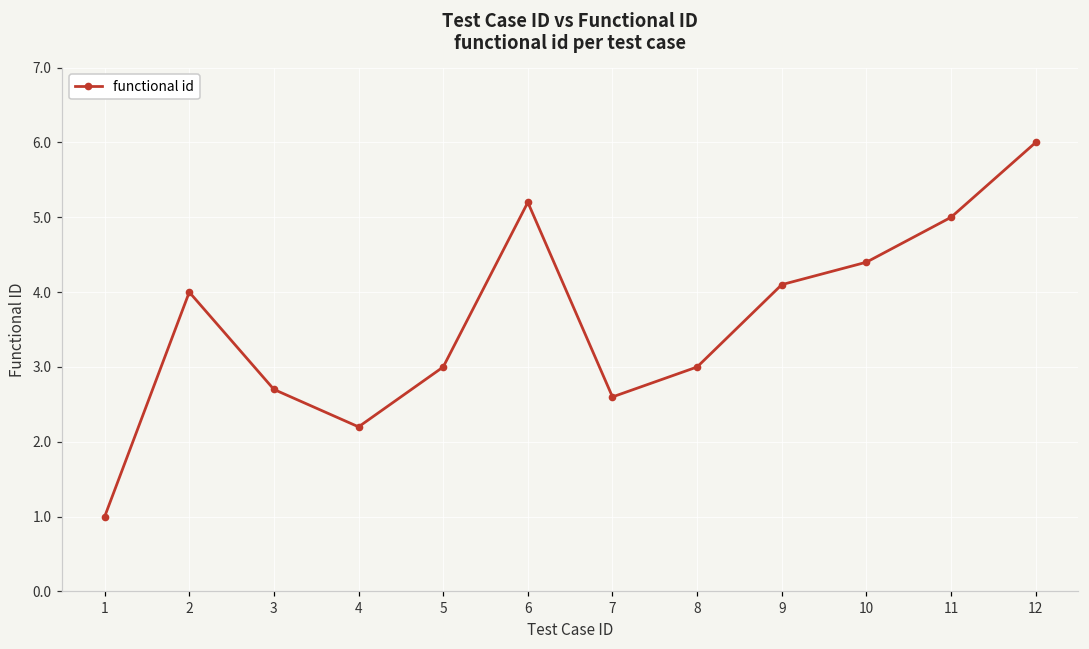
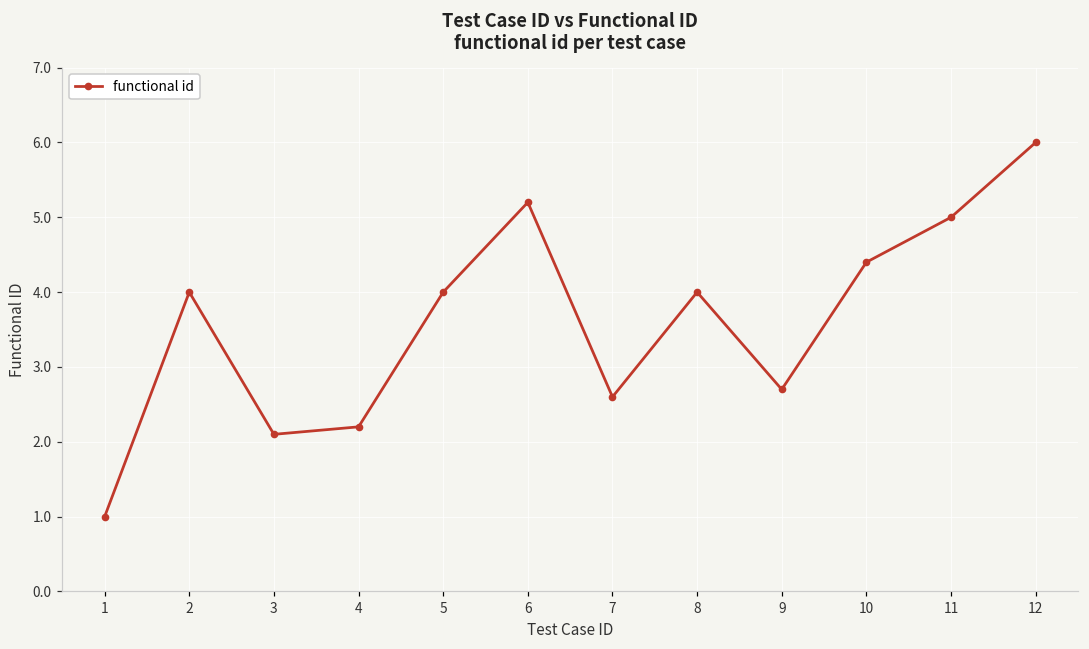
  {
    "1": 1.0,
    "2": 4.0,
-   "3": 2.7,
+   "3": 2.1,
    "4": 2.2,
-   "5": 3,
+   "5": 4,
    "6": 5.2,
    "7": 2.6,
-   "8": 3,
-   "9": 4.1,
+   "8": 4,
+   "9": 2.7,
    "10": 4.4,
    "11": 5.0,
    "12": 6.0
  }
